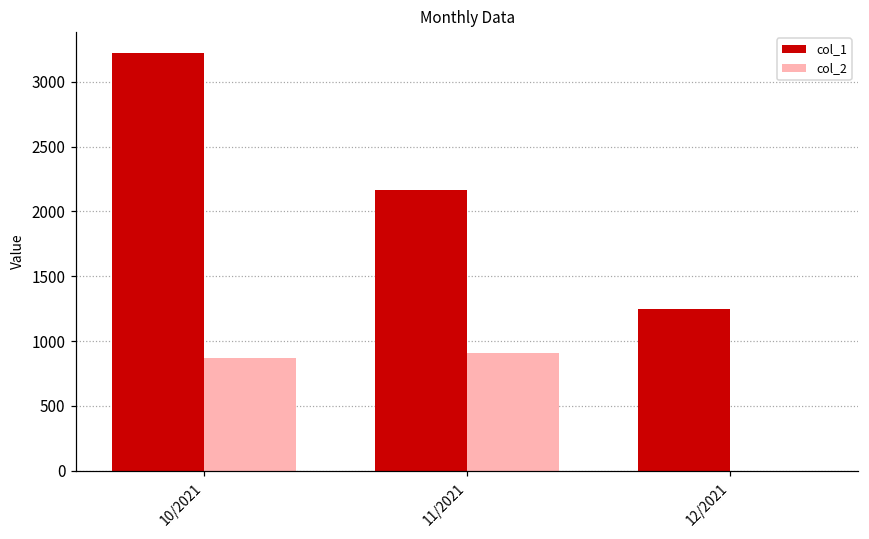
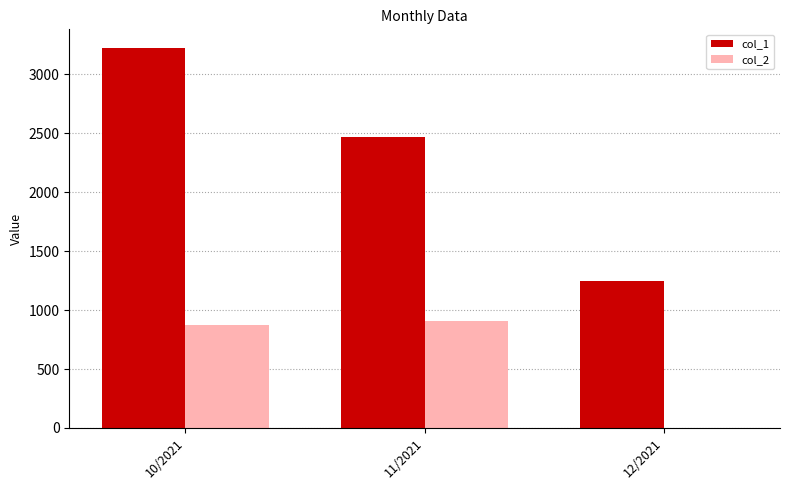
  {
    "col_1": {
      "10/2021": 3220,
-     "11/2021": 2160,
+     "11/2021": 2470,
      "12/2021": 1250
    },
    "col_2": {
      "10/2021": 870,
      "11/2021": 910,
      "12/2021": 0
    }
  }
